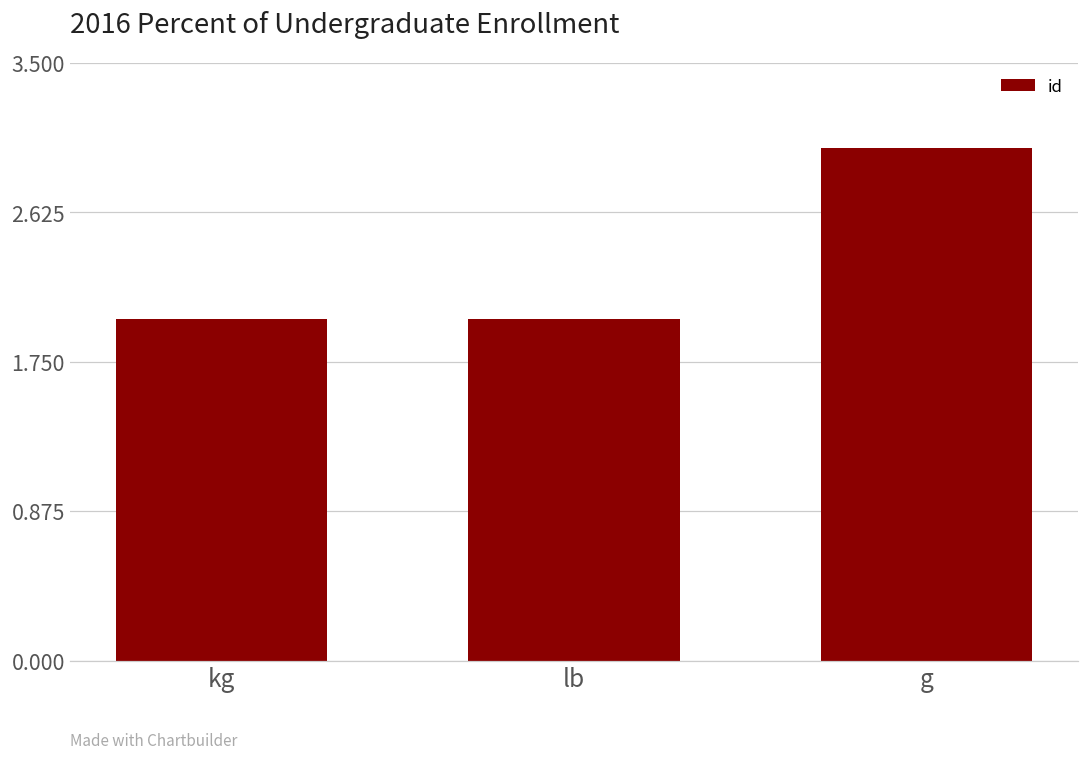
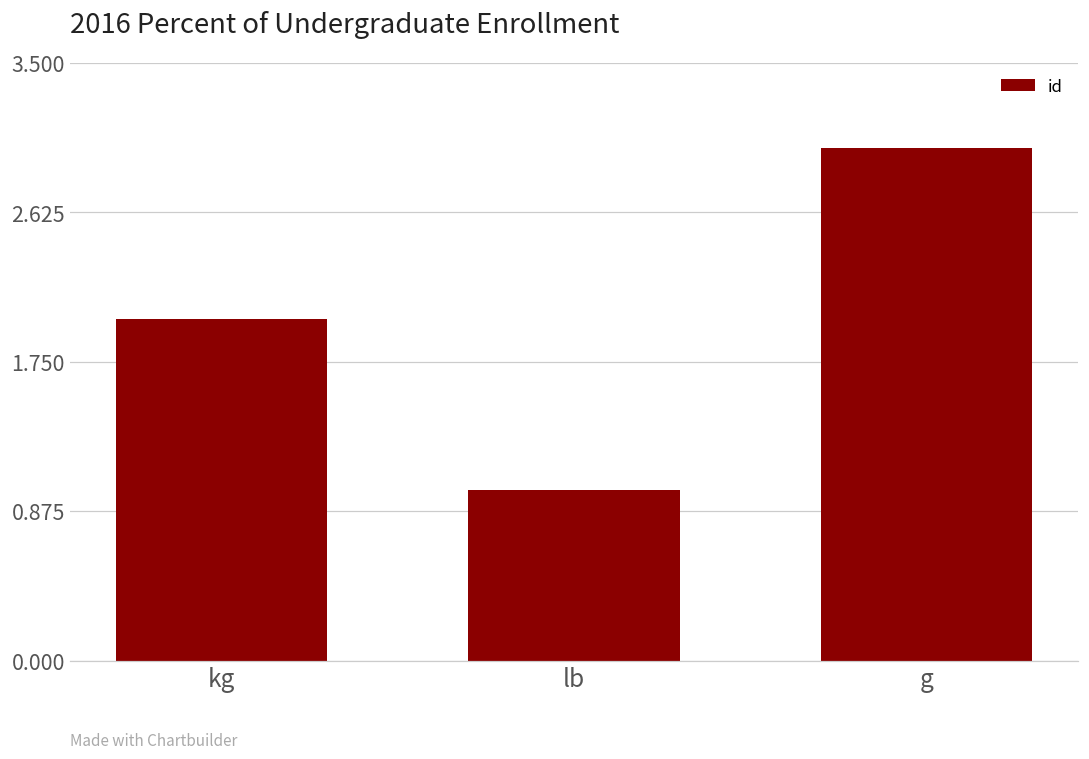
  {
    "kg": 2,
-   "lb": 2,
+   "lb": 1,
    "g": 3
  }
